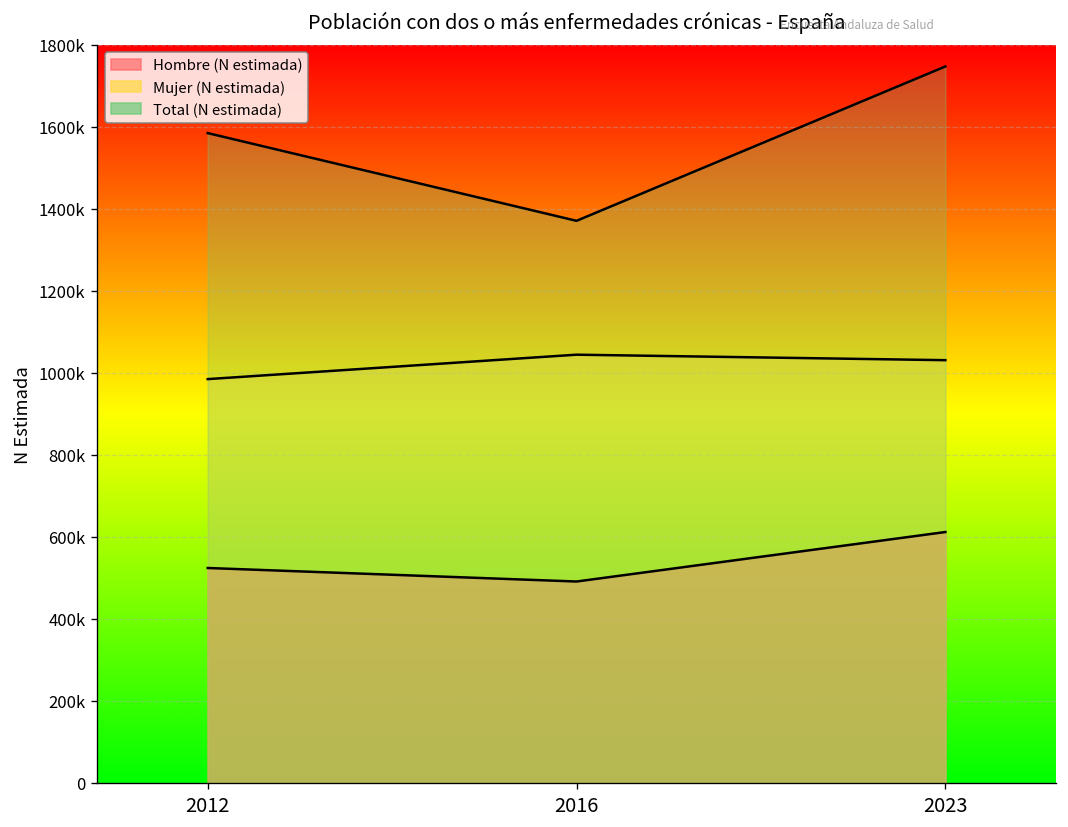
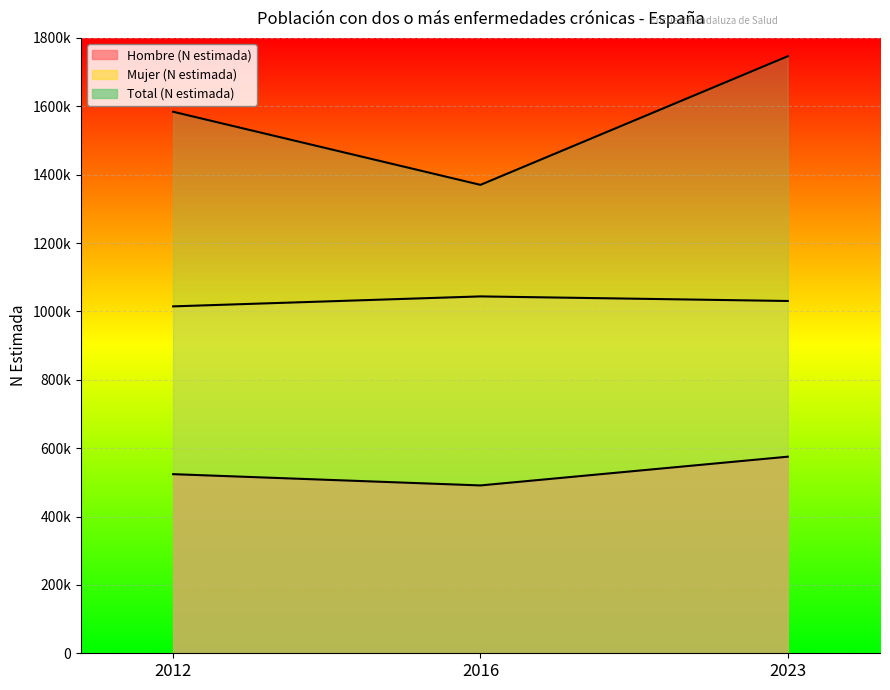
  {
    "Hombre (N estimada)": {
      "2012": 520000,
      "2016": 490000,
-     "2023": 610000
+     "2023": 580000
    },
    "Mujer (N estimada)": {
-     "2012": 980000,
+     "2012": 1010000,
      "2016": 1040000,
      "2023": 1030000
    },
    "Total (N estimada)": {
      "2012": 1580000,
      "2016": 1370000,
      "2023": 1750000
    }
  }
